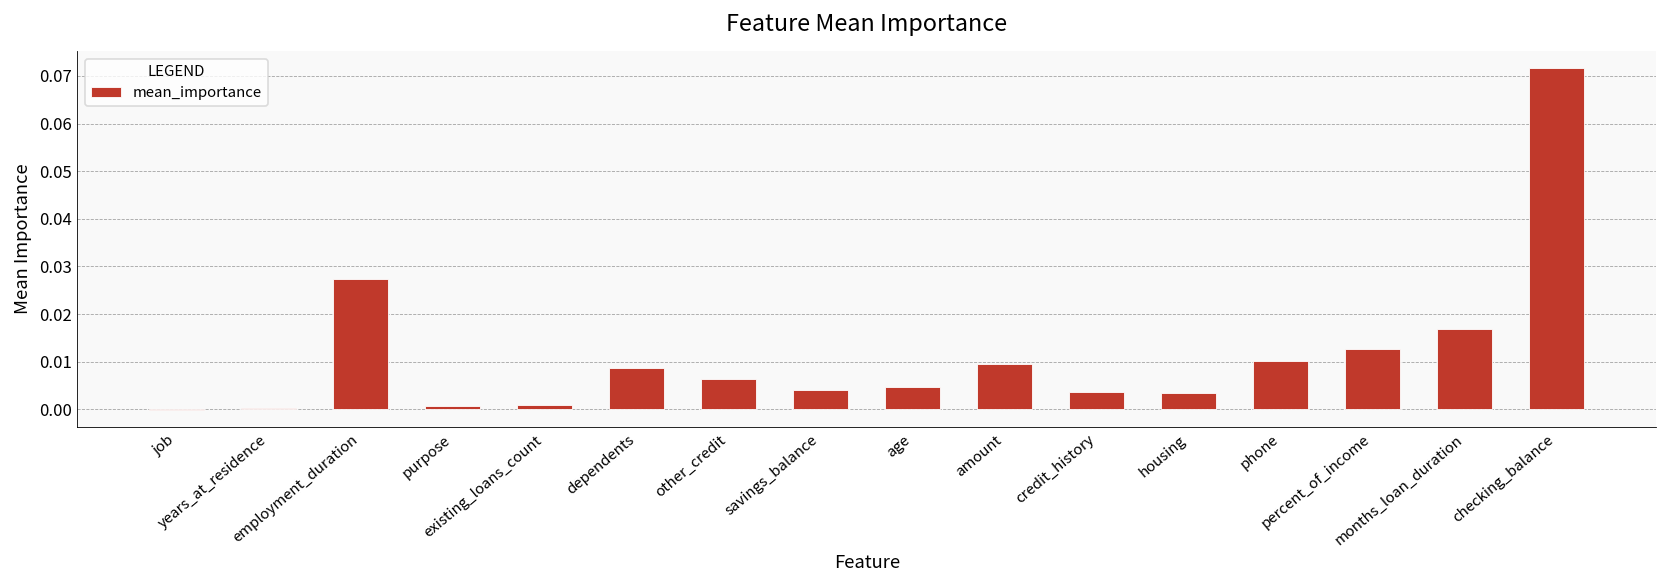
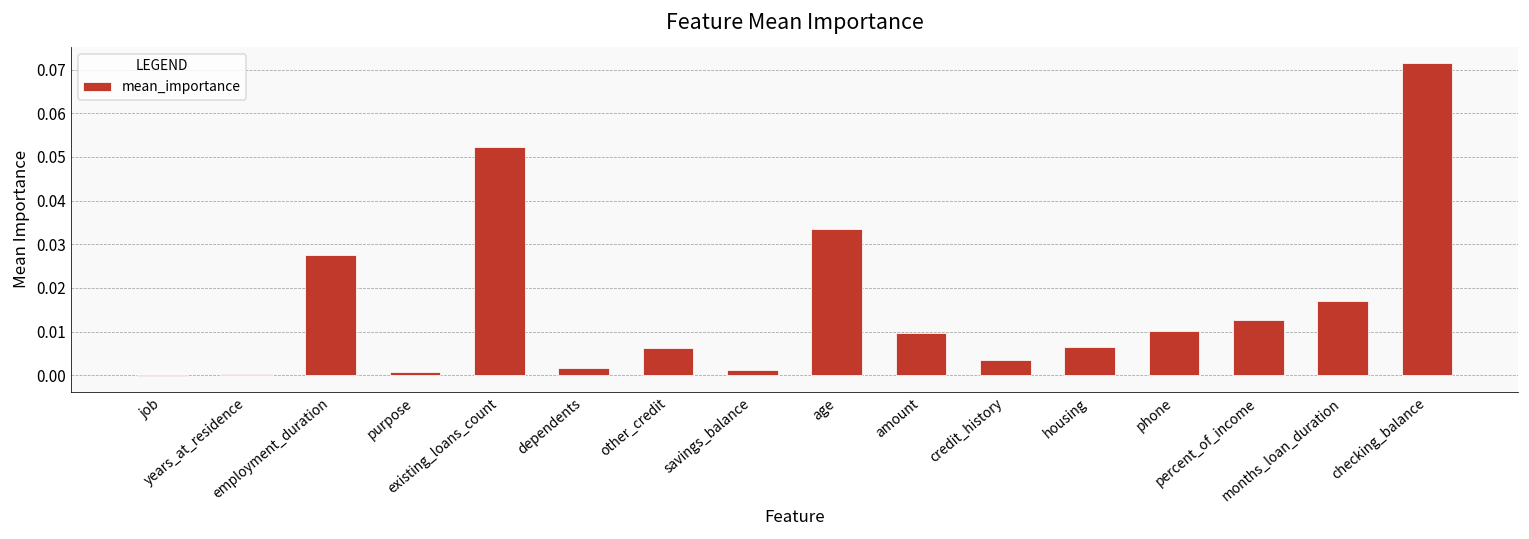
  {
    "employment_duration": 0.027,
    "purpose": 0.001,
-   "existing_loans_count": 0.001,
-   "dependents": 0.009,
+   "existing_loans_count": 0.052,
+   "dependents": 0.002,
    "other_credit": 0.006,
-   "savings_balance": 0.004,
-   "age": 0.005,
+   "savings_balance": 0.001,
+   "age": 0.034,
    "amount": 0.010,
    "credit_history": 0.004,
-   "housing": 0.003,
+   "housing": 0.006,
    "phone": 0.010,
    "percent_of_income": 0.013,
    "months_loan_duration": 0.017,
    "checking_balance": 0.072
  }
